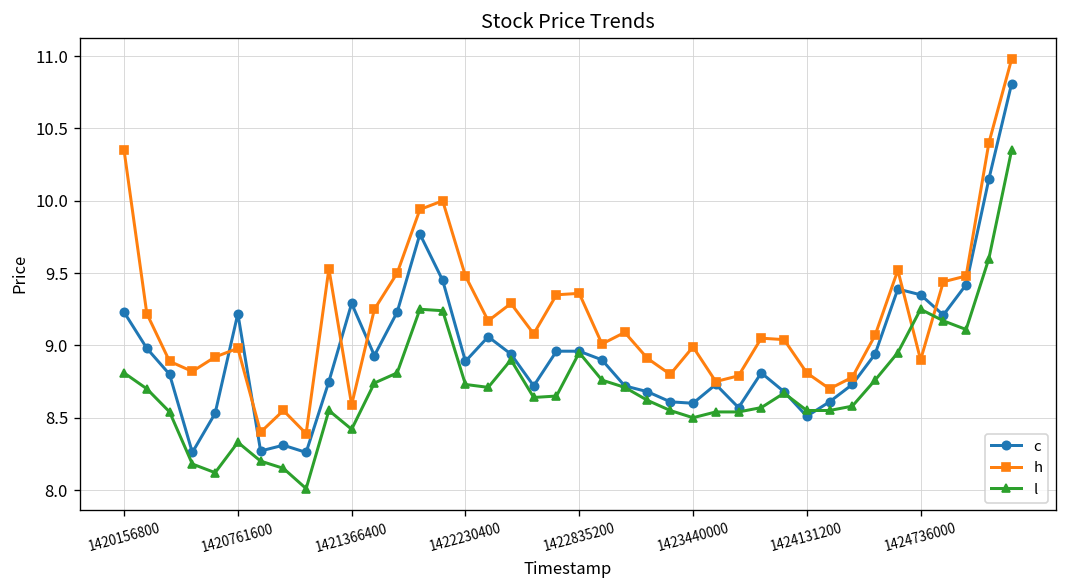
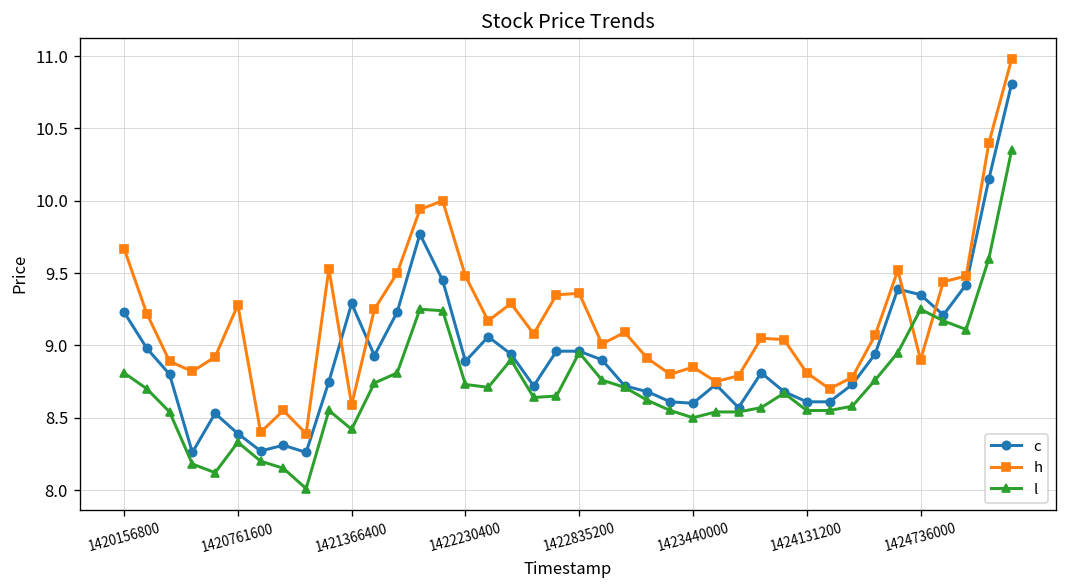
  {
    "c": {
      "1420156800": 9.23,
-     "1420761600": 9.22,
+     "1420761600": 8.39,
      "1421366400": 9.29,
      "1422230400": 8.89,
      "1423440000": 8.60,
-     "1424131200": 8.51,
+     "1424131200": 8.61,
      "1424736000": 9.35
    },
    "h": {
-     "1420156800": 10.35,
-     "1420761600": 8.98,
+     "1420156800": 9.67,
+     "1420761600": 9.28,
      "1421366400": 8.59,
      "1422230400": 9.48,
      "1422835200": 9.36,
-     "1423440000": 8.99,
+     "1423440000": 8.85,
      "1424131200": 8.81,
      "1424736000": 8.90
    },
    "l": {
      "1420156800": 8.81,
      "1420761600": 8.33,
      "1421366400": 8.42,
      "1422230400": 8.73,
      "1423440000": 8.50,
      "1424131200": 8.55,
      "1424736000": 9.25
    }
  }
